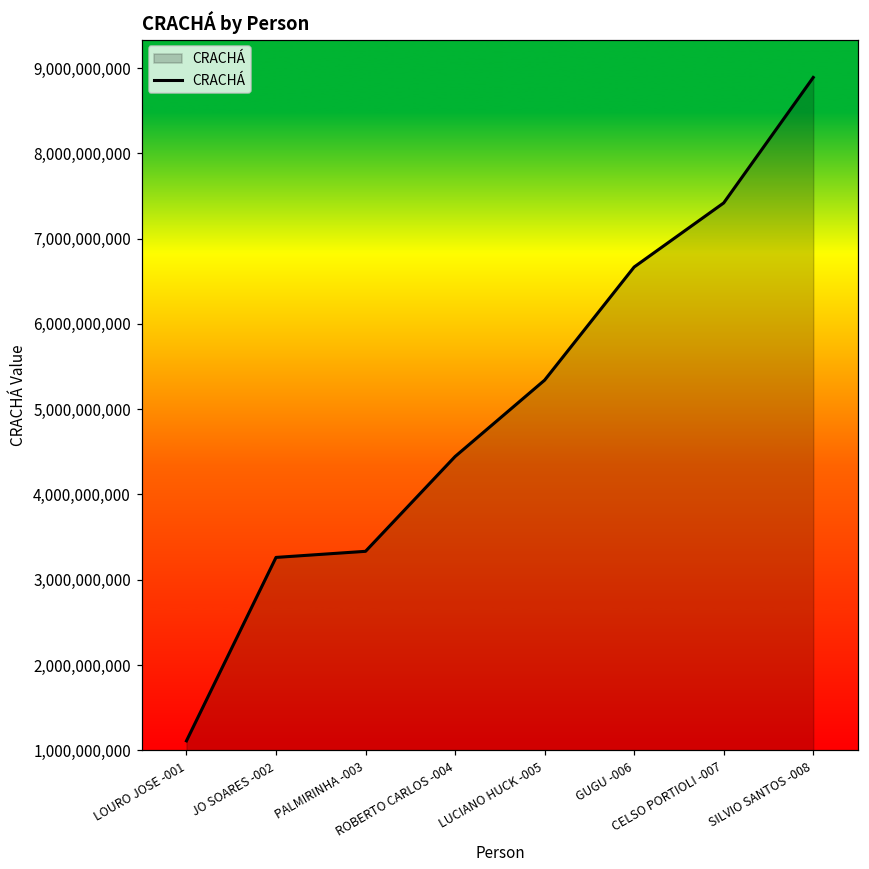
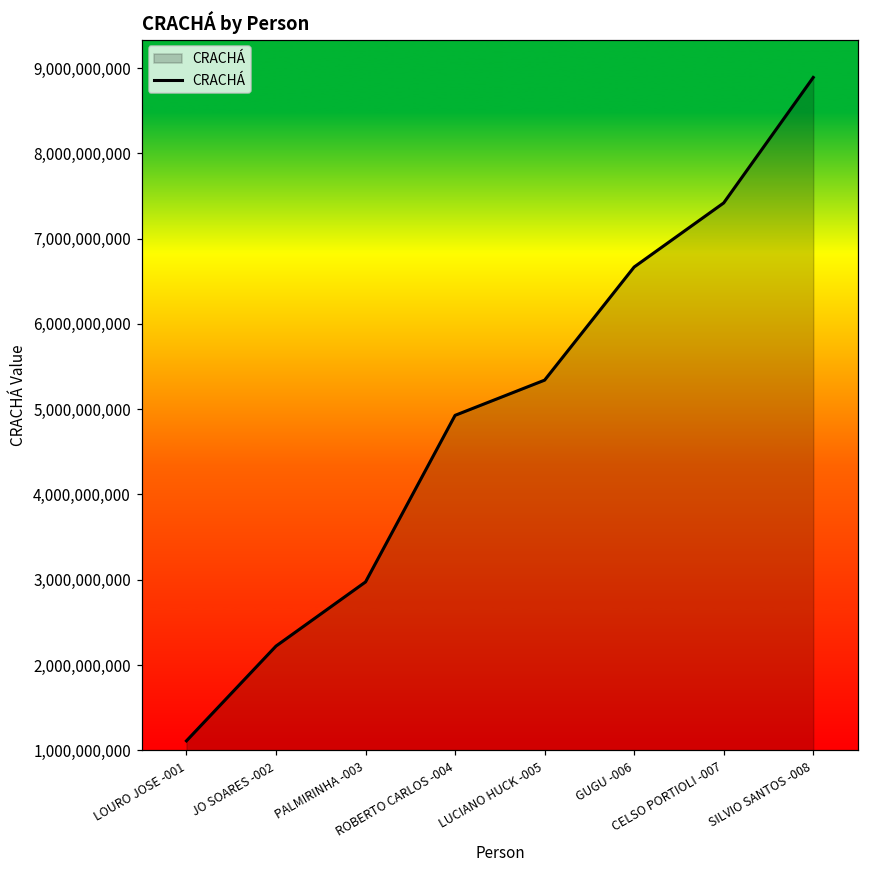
  {
    "LOURO JOSE -001": "1,100,000,000",
-   "JO SOARES -002": "3,300,000,000",
-   "PALMIRINHA -003": "3,300,000,000",
-   "ROBERTO CARLOS -004": "4,400,000,000",
+   "JO SOARES -002": "2,200,000,000",
+   "PALMIRINHA -003": "3,000,000,000",
+   "ROBERTO CARLOS -004": "4,900,000,000",
    "LUCIANO HUCK -005": "5,300,000,000",
    "GUGU -006": "6,700,000,000",
    "CELSO PORTIOLI -007": "7,400,000,000",
    "SILVIO SANTOS -008": "8,900,000,000"
  }
